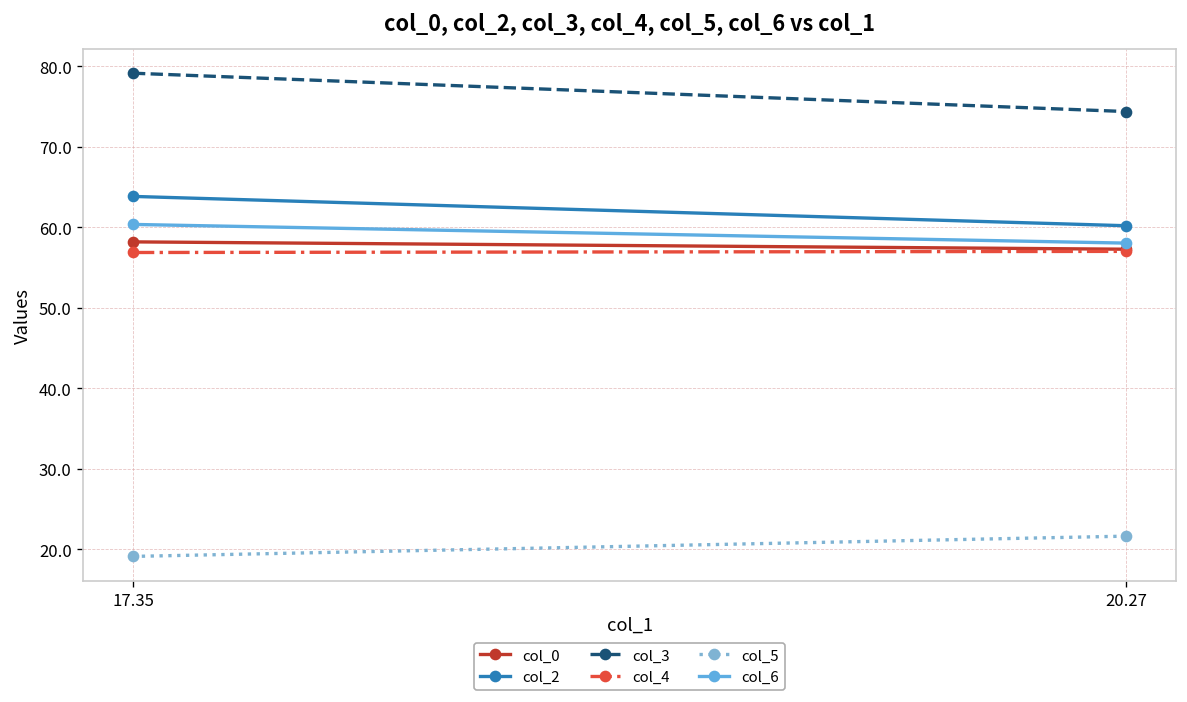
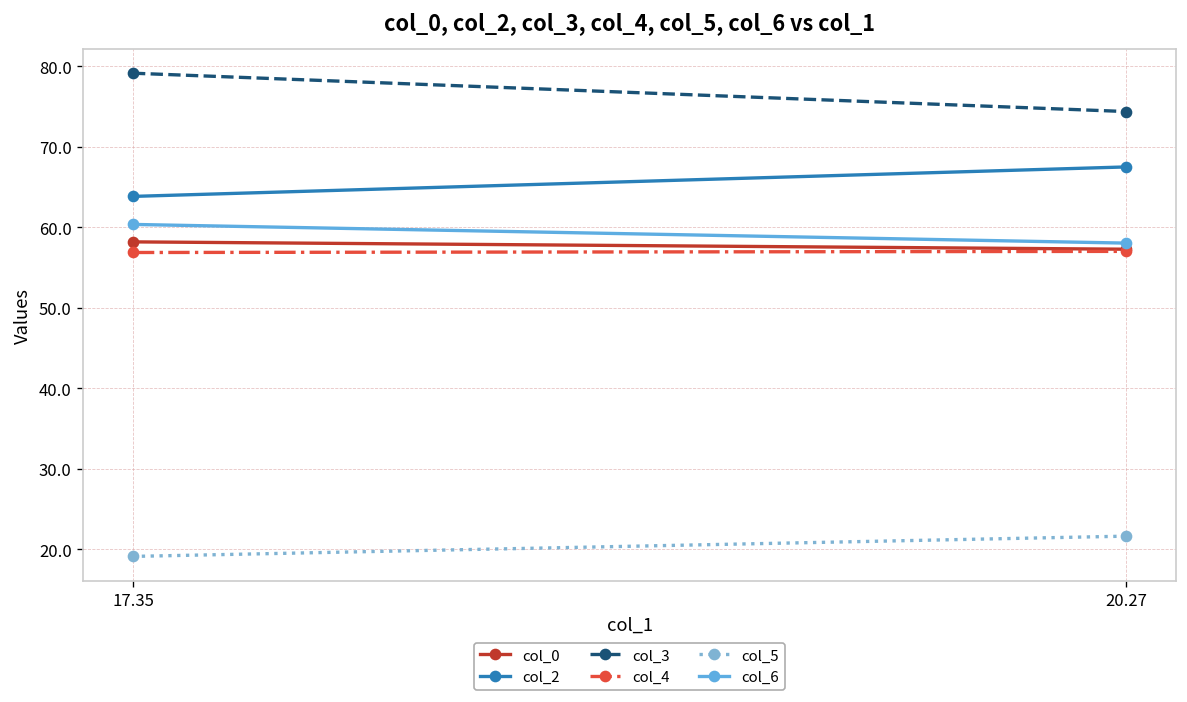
  {
    "col_2": {
      "17.35": 64,
-     "20.27": 60
+     "20.27": 68
    },
    "col_3": {
      "17.35": 79,
      "20.27": 74
    }
  }
